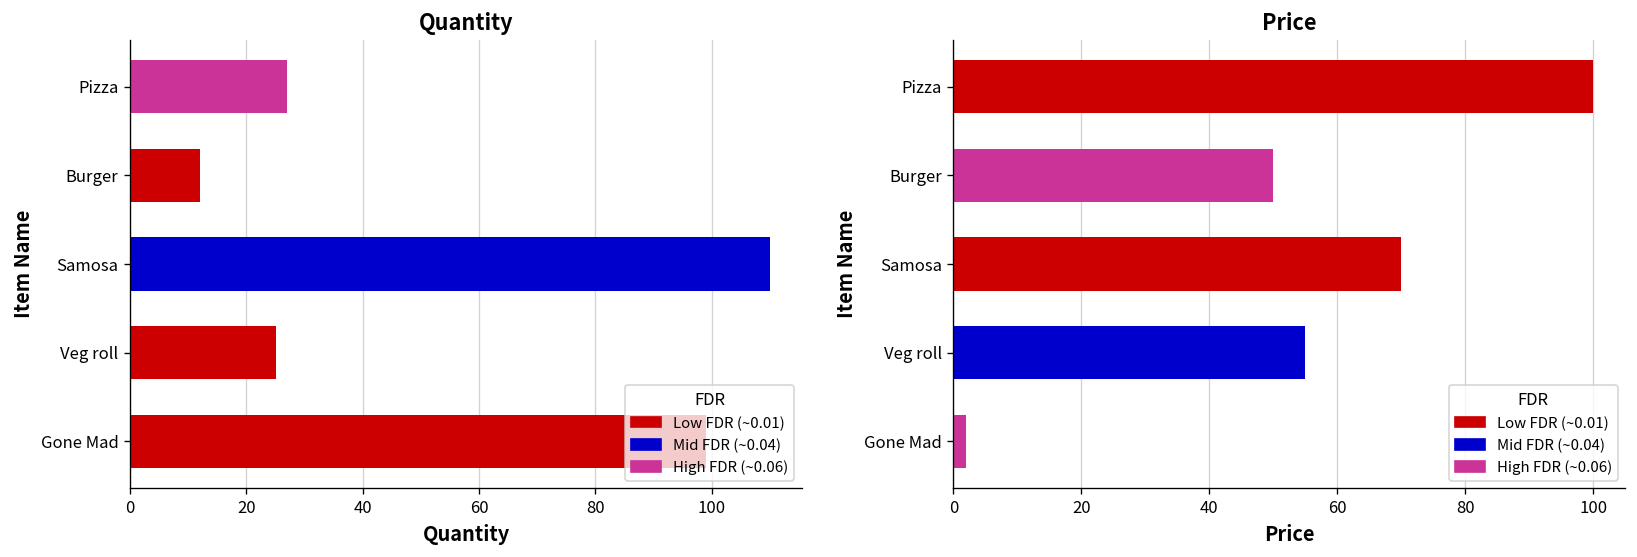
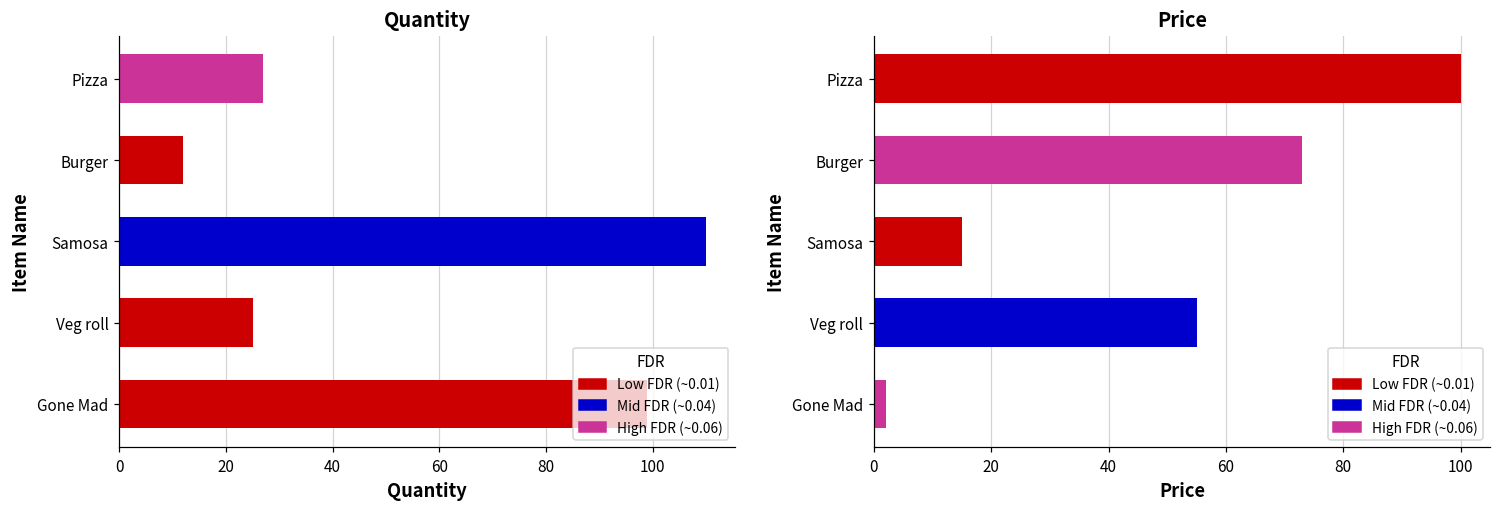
  {
    "Quantity": {
      "Pizza": 27,
      "Burger": 12,
      "Samosa": 110,
      "Veg roll": 25
    },
    "Price": {
      "Pizza": 100,
-     "Burger": 50,
-     "Samosa": 70,
+     "Burger": 73,
+     "Samosa": 15,
      "Veg roll": 55,
      "Gone Mad": 2
    }
  }
